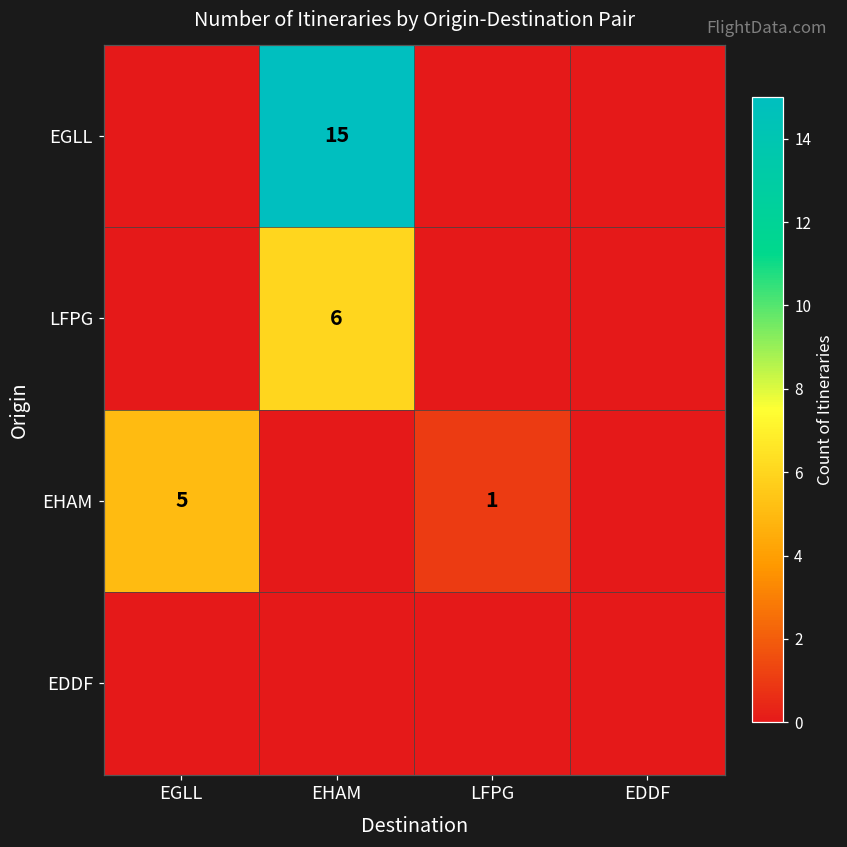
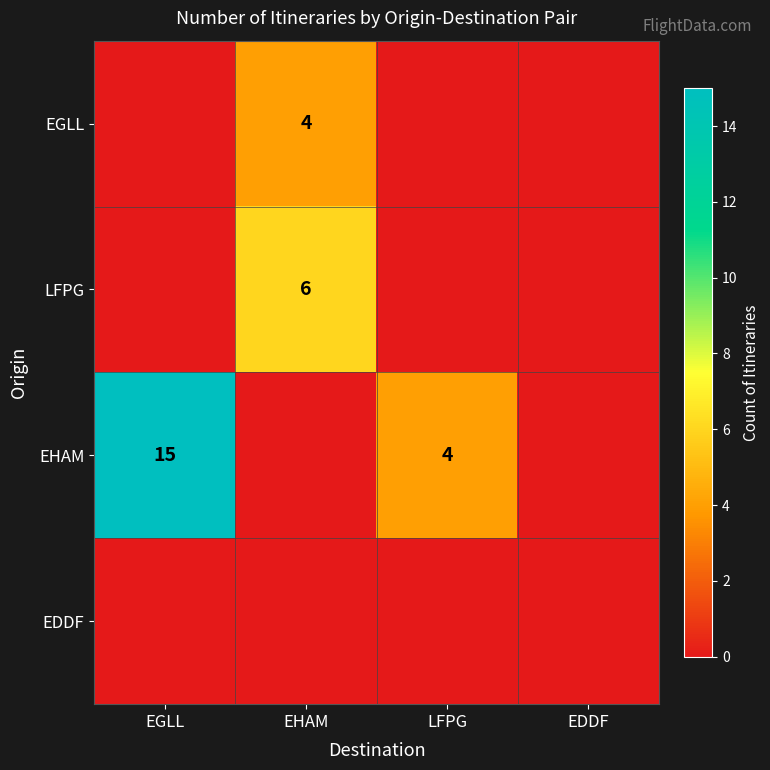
  {
    "EGLL": {
-     "EHAM": 15
+     "EHAM": 4
    },
    "LFPG": {
      "EHAM": 6
    },
    "EHAM": {
-     "EGLL": 5,
-     "LFPG": 1
+     "EGLL": 15,
+     "LFPG": 4
    }
  }
